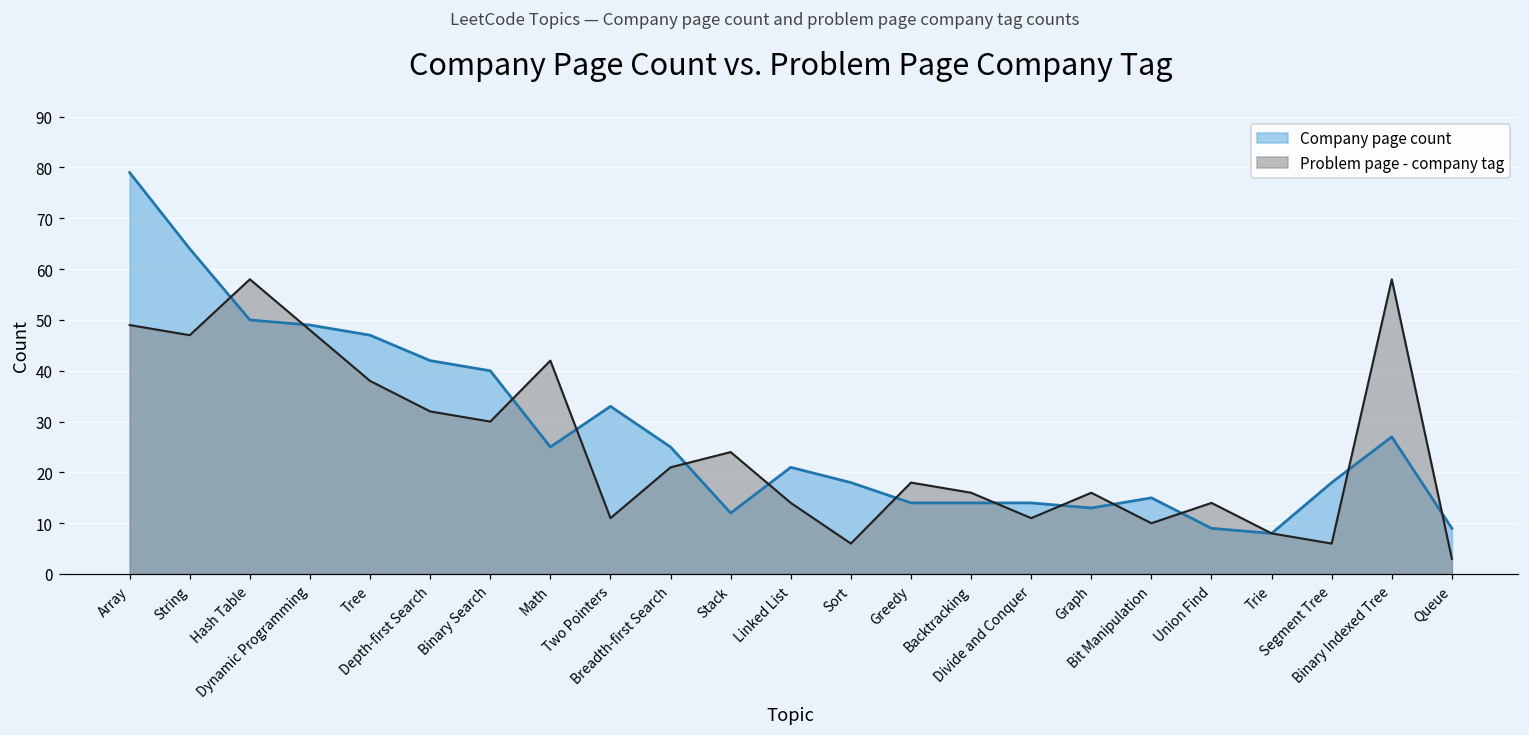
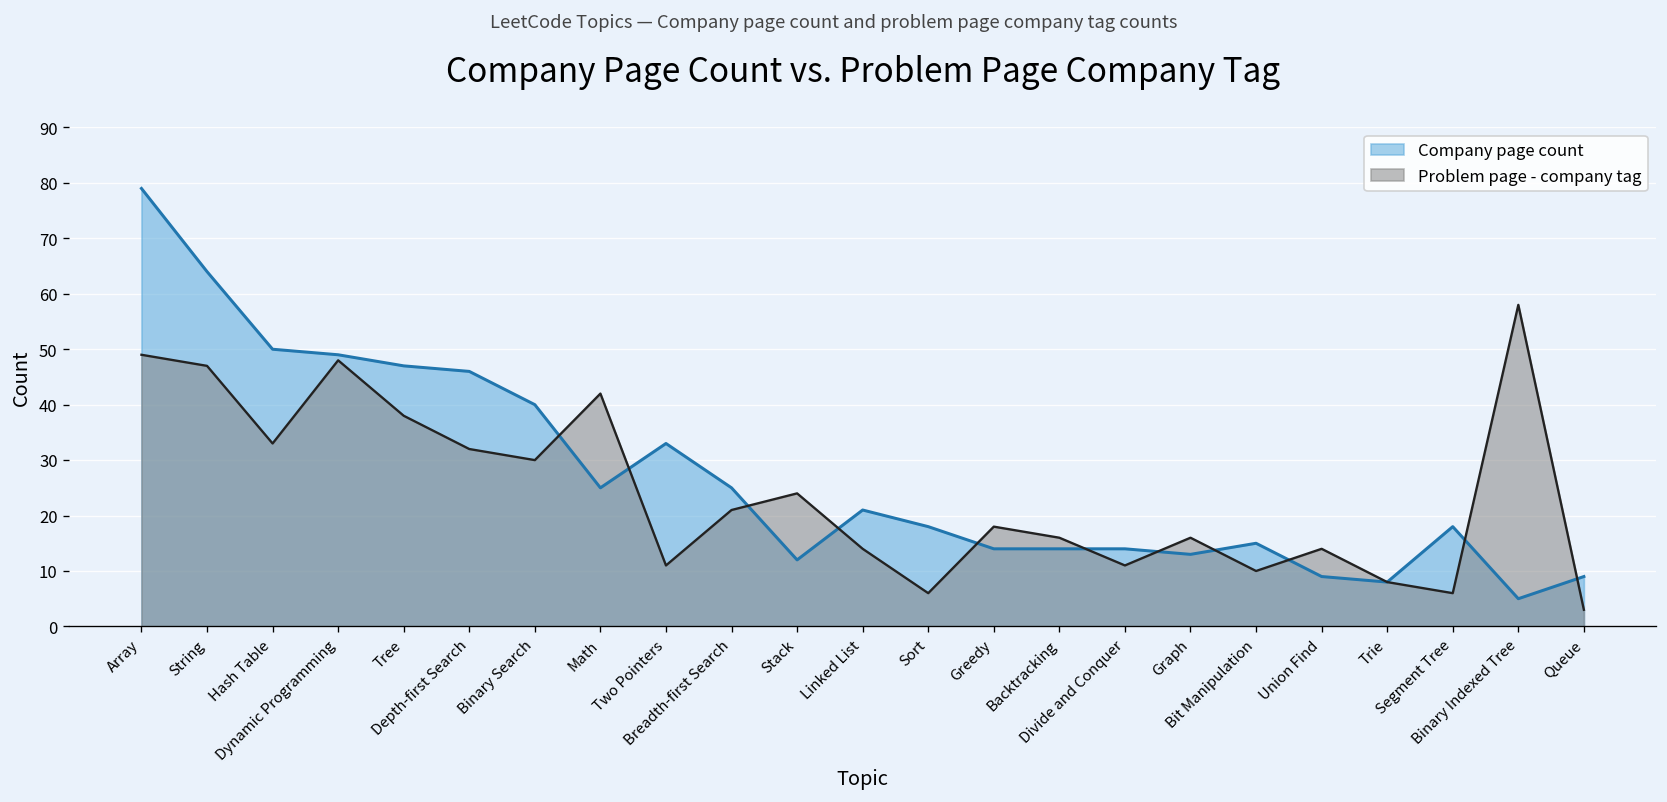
  {
    "Company page count": {
      "Array": 79,
      "String": 64,
      "Hash Table": 50,
      "Dynamic Programming": 49,
      "Tree": 47,
-     "Depth-first Search": 42,
+     "Depth-first Search": 46,
      "Binary Search": 40,
      "Math": 25,
      "Two Pointers": 33,
      "Breadth-first Search": 25,
      "Stack": 12,
      "Linked List": 21,
      "Sort": 18,
      "Greedy": 14,
      "Backtracking": 14,
      "Divide and Conquer": 14,
      "Graph": 13,
      "Bit Manipulation": 15,
      "Union Find": 9,
      "Segment Tree": 18,
-     "Binary Indexed Tree": 27,
+     "Binary Indexed Tree": 5,
      "Queue": 9
    },
    "Problem page - company tag": {
      "Array": 49,
      "String": 47,
-     "Hash Table": 58,
+     "Hash Table": 33,
      "Dynamic Programming": 48,
      "Tree": 38,
      "Depth-first Search": 32,
      "Binary Search": 30,
      "Math": 42,
      "Two Pointers": 11,
      "Breadth-first Search": 21,
      "Stack": 24,
      "Linked List": 14,
      "Sort": 6,
      "Greedy": 18,
      "Backtracking": 16,
      "Divide and Conquer": 11,
      "Graph": 16,
      "Bit Manipulation": 10,
      "Union Find": 14,
      "Segment Tree": 6,
      "Binary Indexed Tree": 58,
      "Queue": 3
    }
  }
